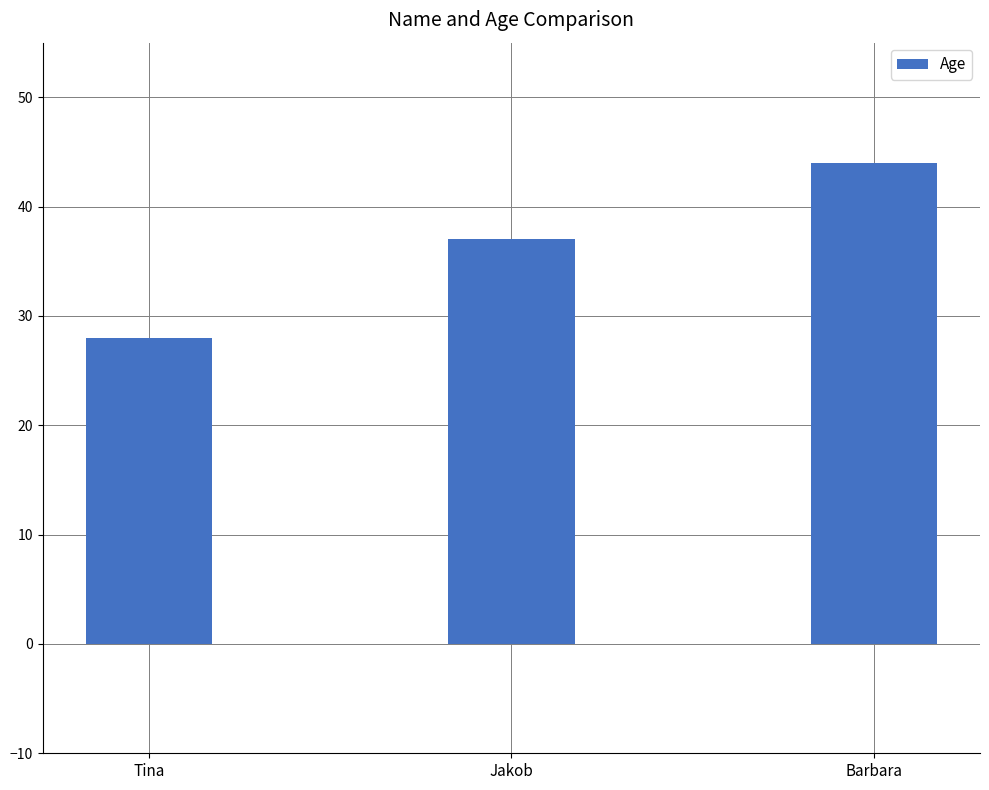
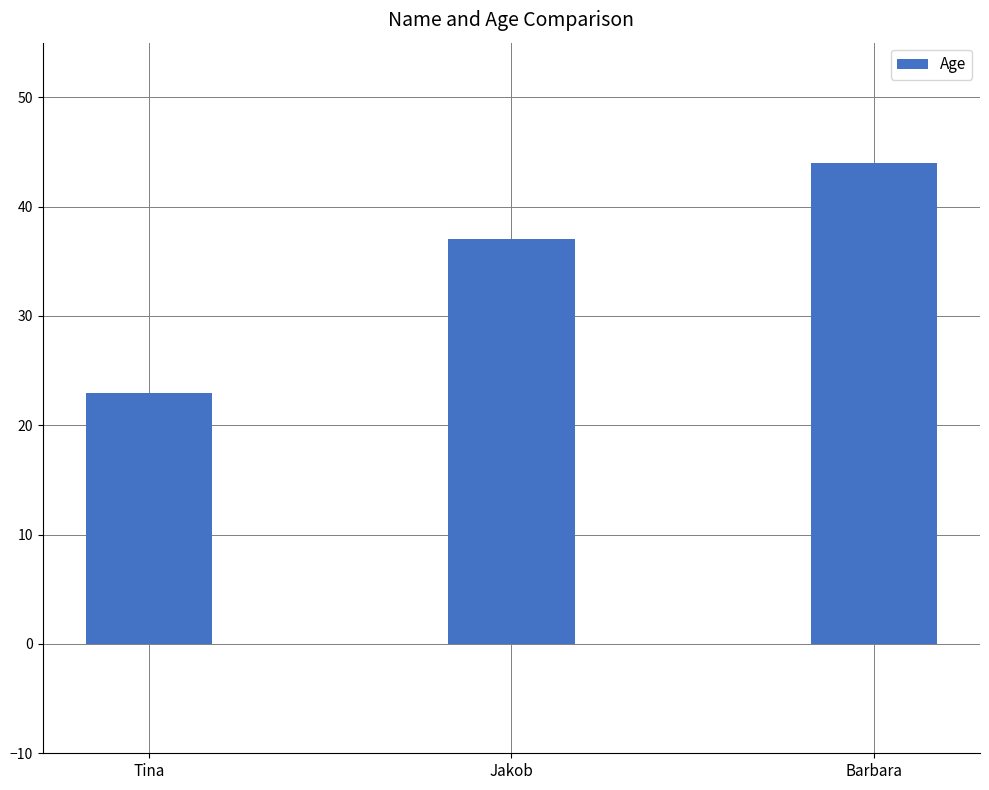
  {
-   "Tina": 28,
+   "Tina": 23,
    "Jakob": 37,
    "Barbara": 44
  }
